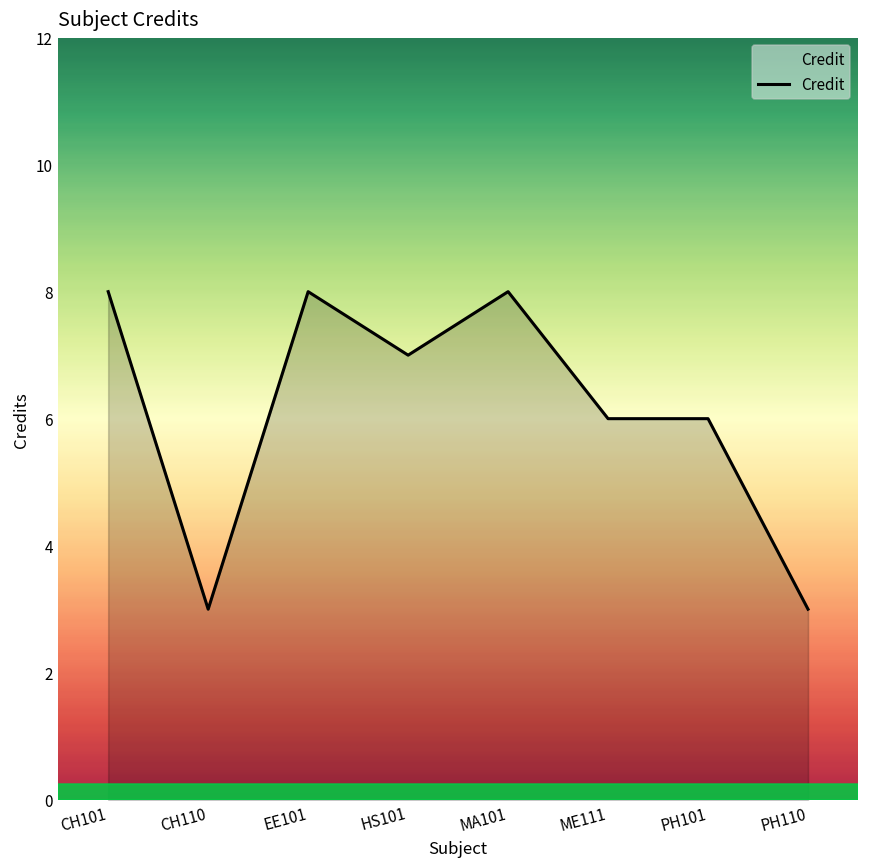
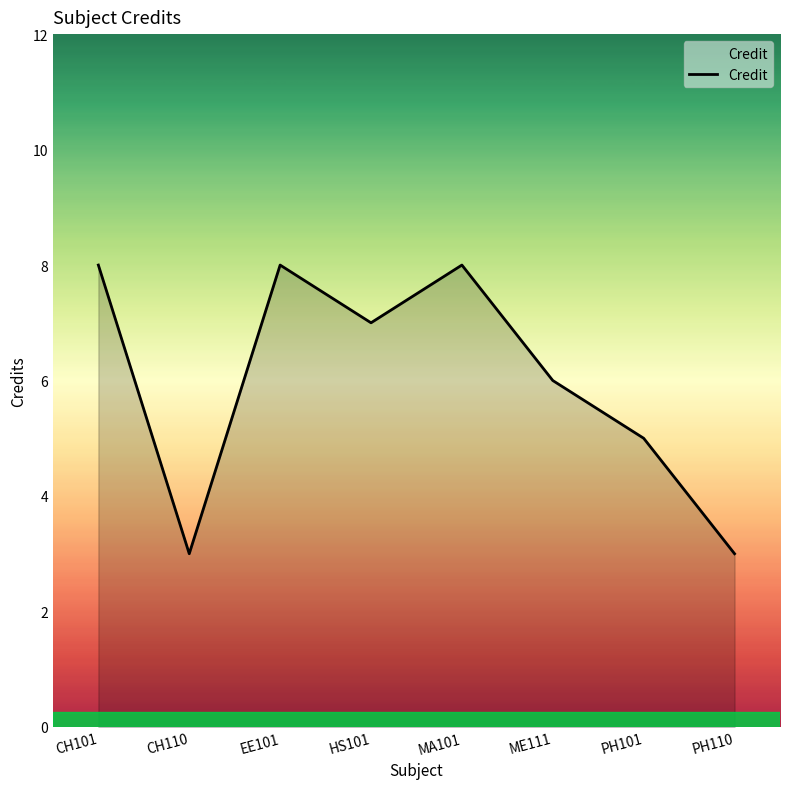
  {
    "CH101": 8,
    "CH110": 3,
    "EE101": 8,
    "HS101": 7,
    "MA101": 8,
    "ME111": 6,
-   "PH101": 6,
+   "PH101": 5,
    "PH110": 3
  }
